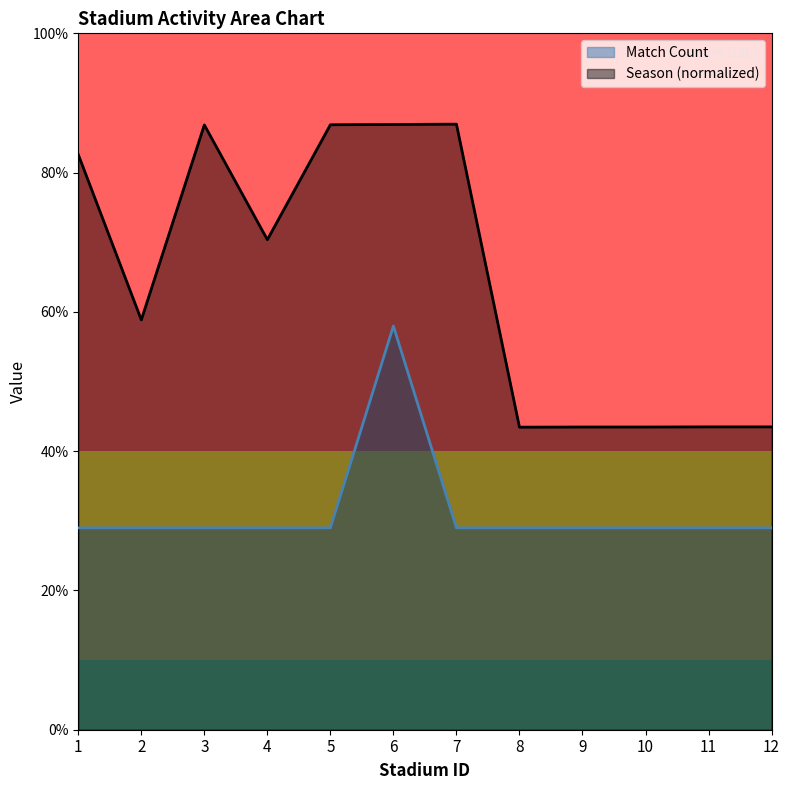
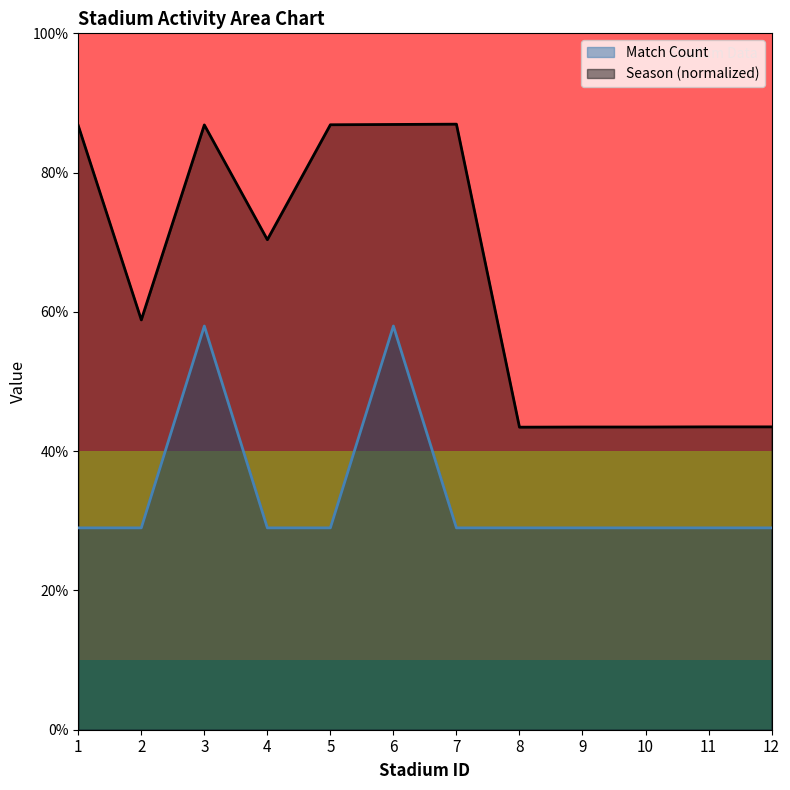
  {
    "Match Count": {
      "1": "29%",
      "2": "29%",
-     "3": "29%",
+     "3": "58%",
      "4": "29%",
      "5": "29%",
      "6": "58%",
      "7": "29%",
      "8": "29%",
      "9": "29%",
      "10": "29%",
      "11": "29%",
      "12": "29%"
    },
    "Season (normalized)": {
-     "1": "83%",
+     "1": "87%",
      "2": "59%",
      "3": "87%",
      "4": "70%",
      "5": "87%",
      "6": "87%",
      "7": "87%",
      "8": "43%",
      "9": "43%",
      "10": "43%",
      "11": "43%",
      "12": "43%"
    }
  }
